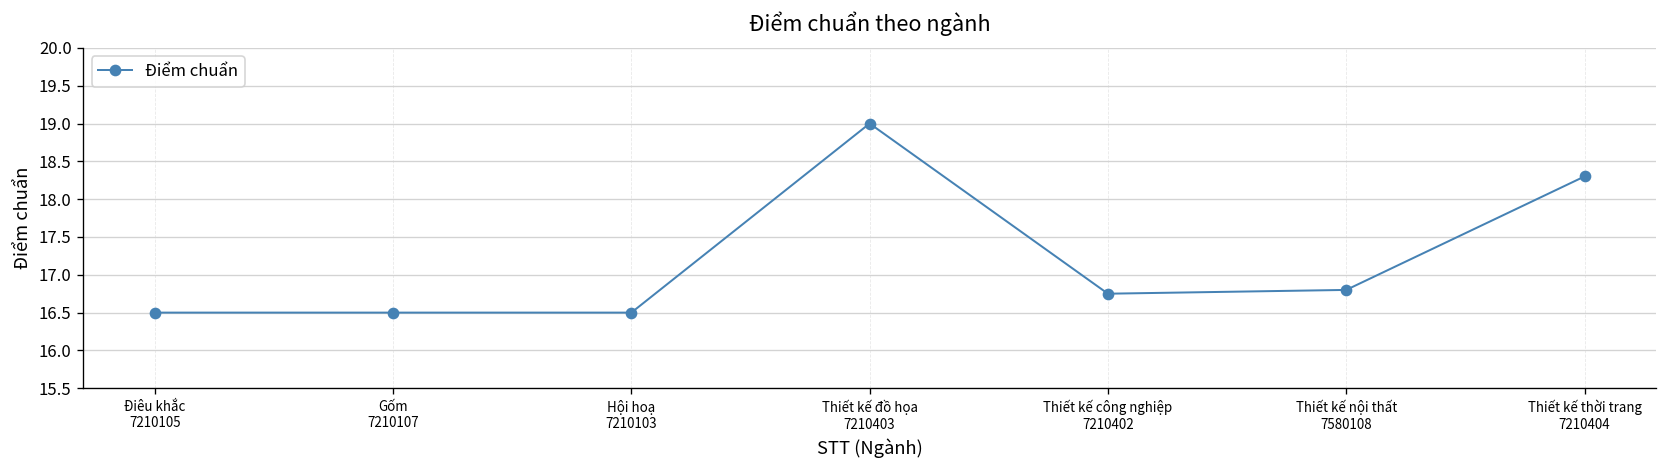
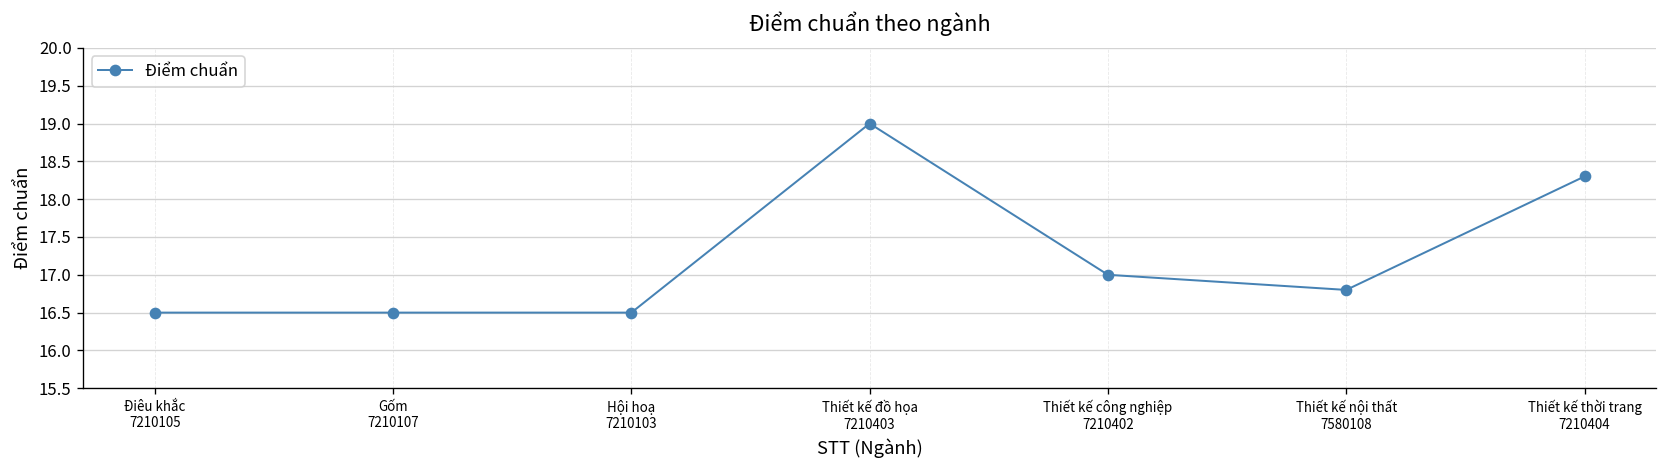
  {
    "Điêu khắc 7210105": 16.5,
    "Gốm 7210107": 16.5,
    "Hội hoạ 7210103": 16.5,
    "Thiết kế đồ họa 7210403": 19.0,
-   "Thiết kế công nghiệp 7210402": 16.8,
+   "Thiết kế công nghiệp 7210402": 17.0,
    "Thiết kế nội thất 7580108": 16.8,
    "Thiết kế thời trang 7210404": 18.3
  }
